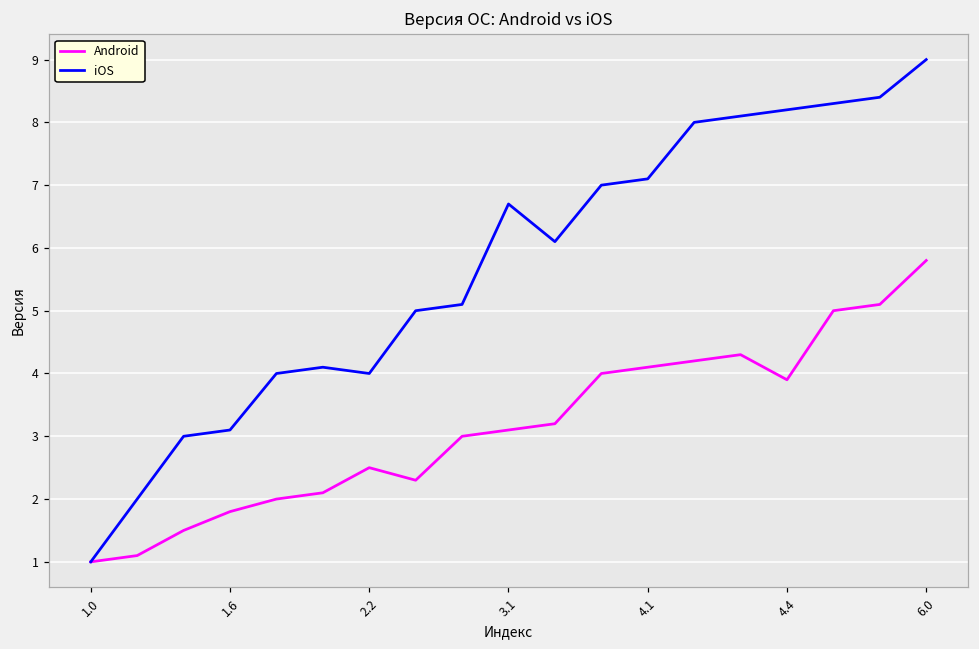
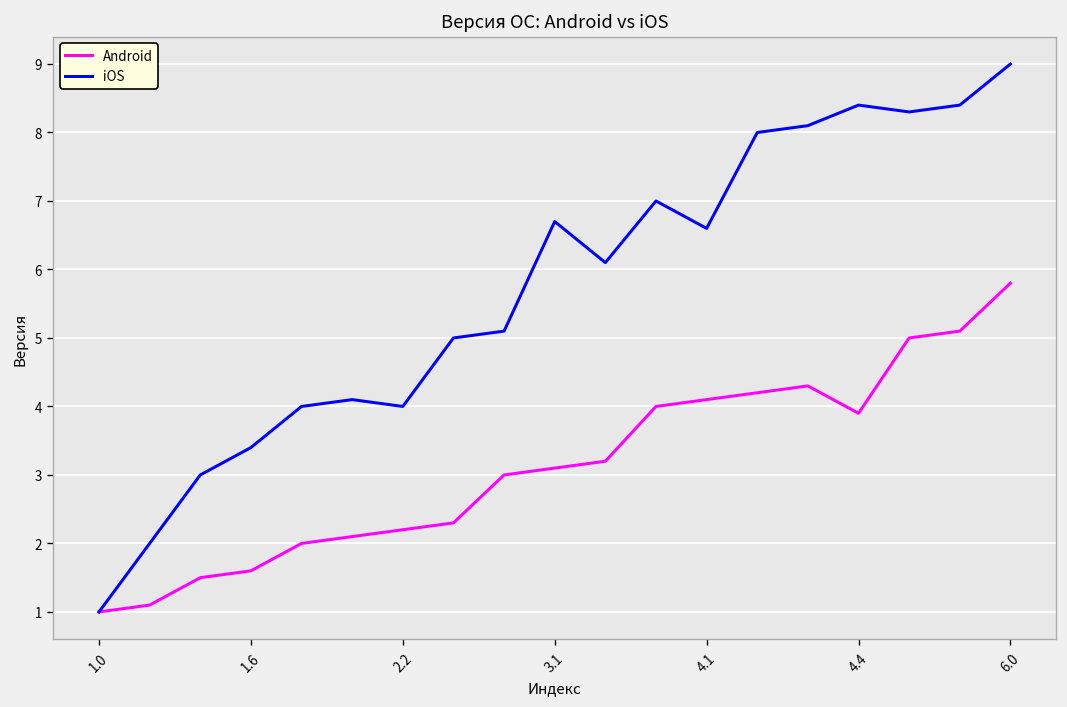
  {
    "Android": {
-     "1.6": 1.8,
-     "2.2": 2.5,
+     "1.6": 1.6,
+     "2.2": 2.2,
      "3.1": 3.1,
      "4.1": 4.1,
      "4.4": 3.9,
      "6.0": 5.8
    },
    "iOS": {
-     "1.6": 3.1,
+     "1.6": 3.4,
      "2.2": 4.0,
      "3.1": 6.7,
-     "4.1": 7.1,
-     "4.4": 8.2,
+     "4.1": 6.6,
+     "4.4": 8.4,
      "6.0": 9.0
    }
  }
